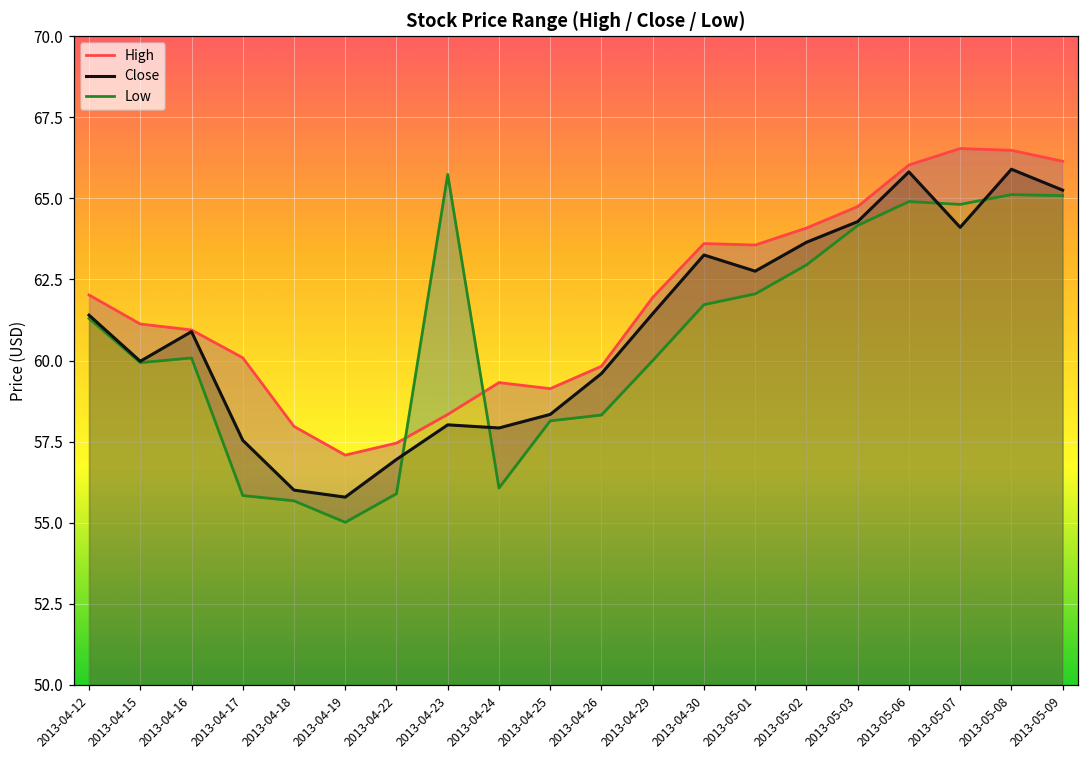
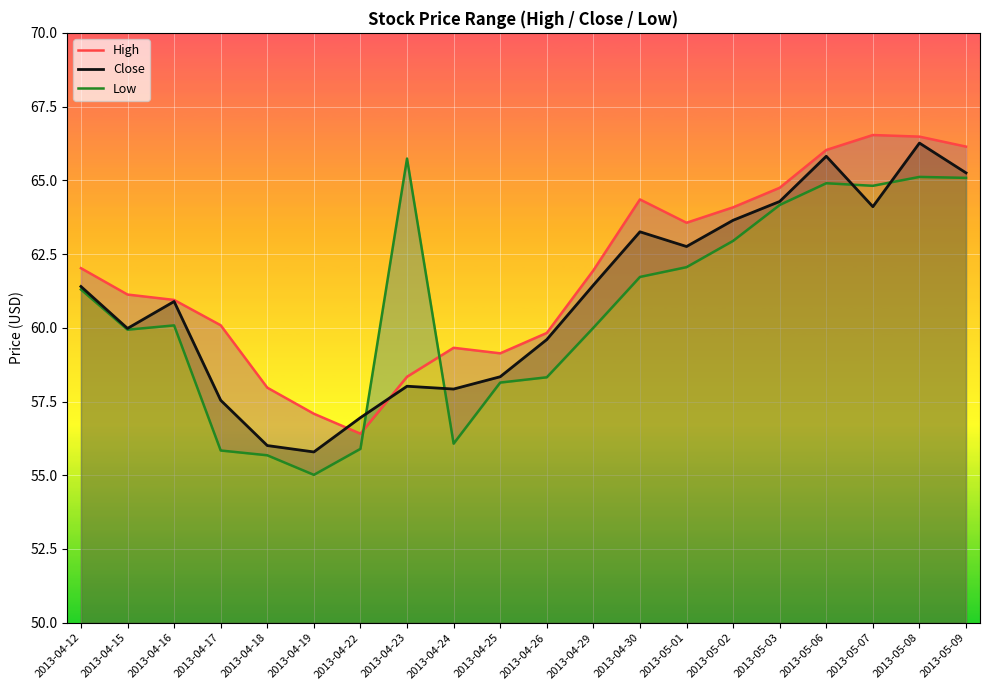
  {
    "High": {
-     "2013-04-22": 57.5,
+     "2013-04-22": 56.4,
      "2013-04-23": 58.3,
-     "2013-04-30": 63.6
+     "2013-04-30": 64.4
    },
    "Close": {
      "2013-04-12": 61.4,
      "2013-04-17": 57.5,
      "2013-04-18": 56.0,
      "2013-04-19": 55.8,
      "2013-04-22": 57.0,
      "2013-04-23": 58.0,
      "2013-04-24": 57.9,
      "2013-04-25": 58.3,
      "2013-04-26": 59.6,
      "2013-04-29": 61.4,
      "2013-04-30": 63.3,
      "2013-05-01": 62.8,
      "2013-05-02": 63.6,
      "2013-05-03": 64.3,
      "2013-05-06": 65.8,
      "2013-05-07": 64.1,
-     "2013-05-08": 65.9,
+     "2013-05-08": 66.3,
      "2013-05-09": 65.3
    },
    "Low": {
      "2013-04-12": 61.3,
      "2013-04-16": 60.1,
      "2013-04-17": 55.8,
      "2013-04-18": 55.7,
      "2013-04-19": 55.0,
      "2013-04-22": 55.9,
      "2013-04-24": 56.1,
      "2013-04-25": 58.1,
      "2013-04-26": 58.3,
      "2013-04-29": 60.0,
      "2013-04-30": 61.7,
      "2013-05-01": 62.1,
      "2013-05-02": 62.9,
      "2013-05-03": 64.2,
      "2013-05-06": 64.9,
      "2013-05-07": 64.8,
      "2013-05-08": 65.1,
      "2013-05-09": 65.1
    }
  }
